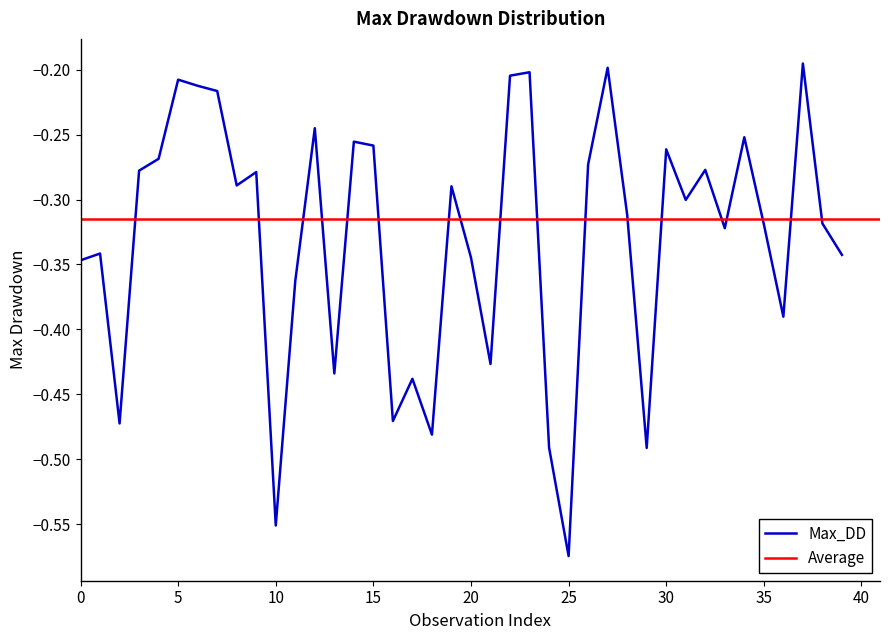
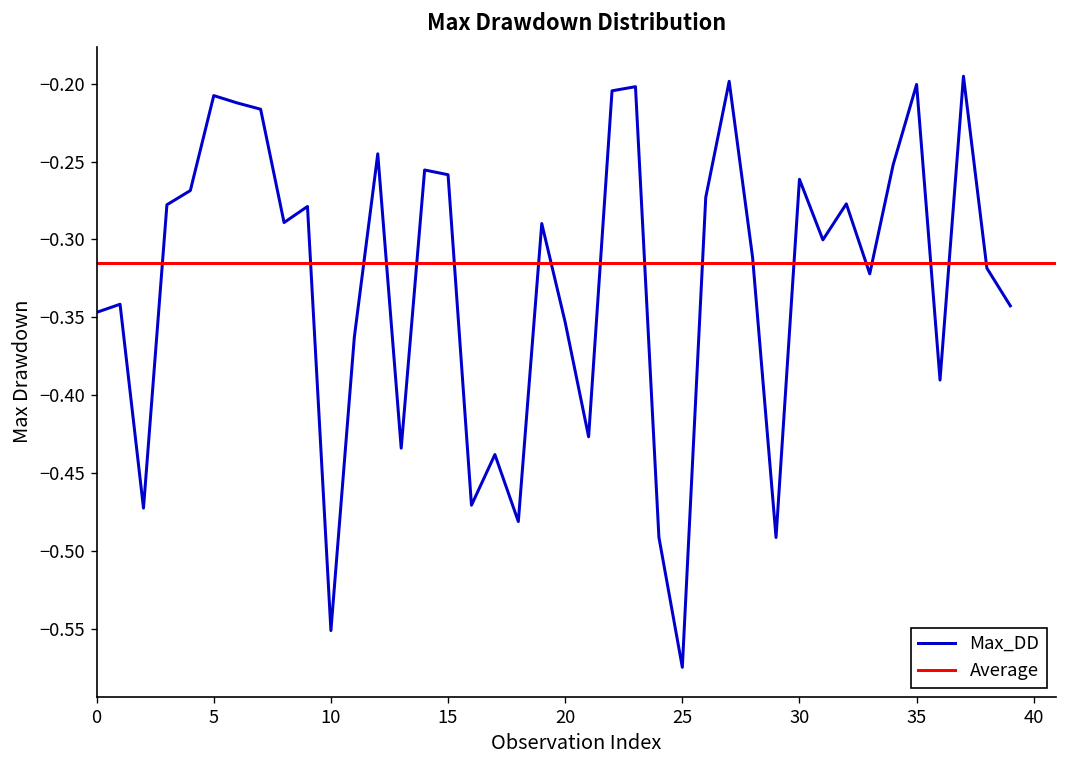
  {
    "0": -0.347,
    "5": -0.208,
    "10": -0.551,
    "15": -0.258,
-   "20": -0.345,
+   "20": -0.353,
    "25": -0.575,
    "30": -0.261,
-   "35": -0.319
+   "35": -0.200
  }
